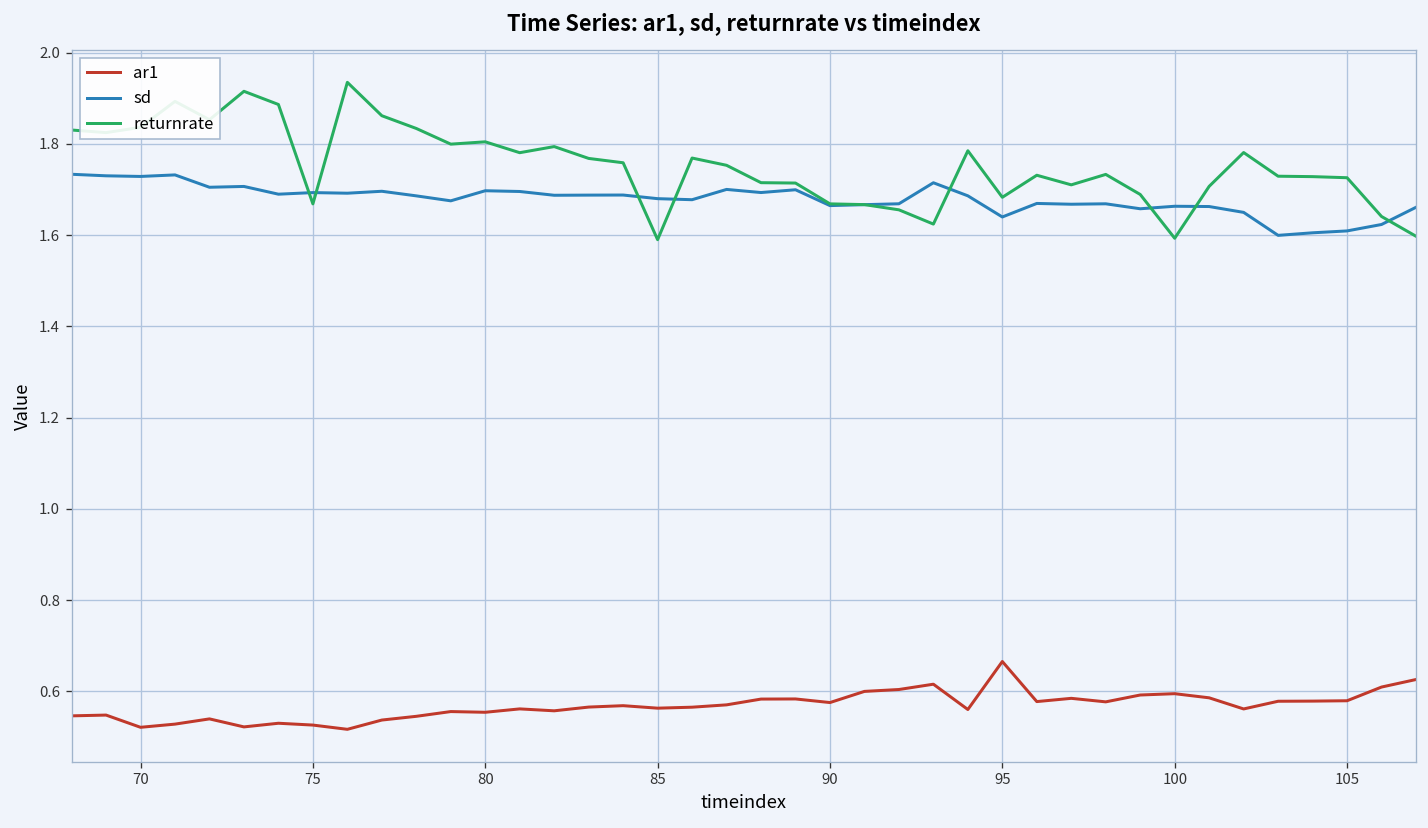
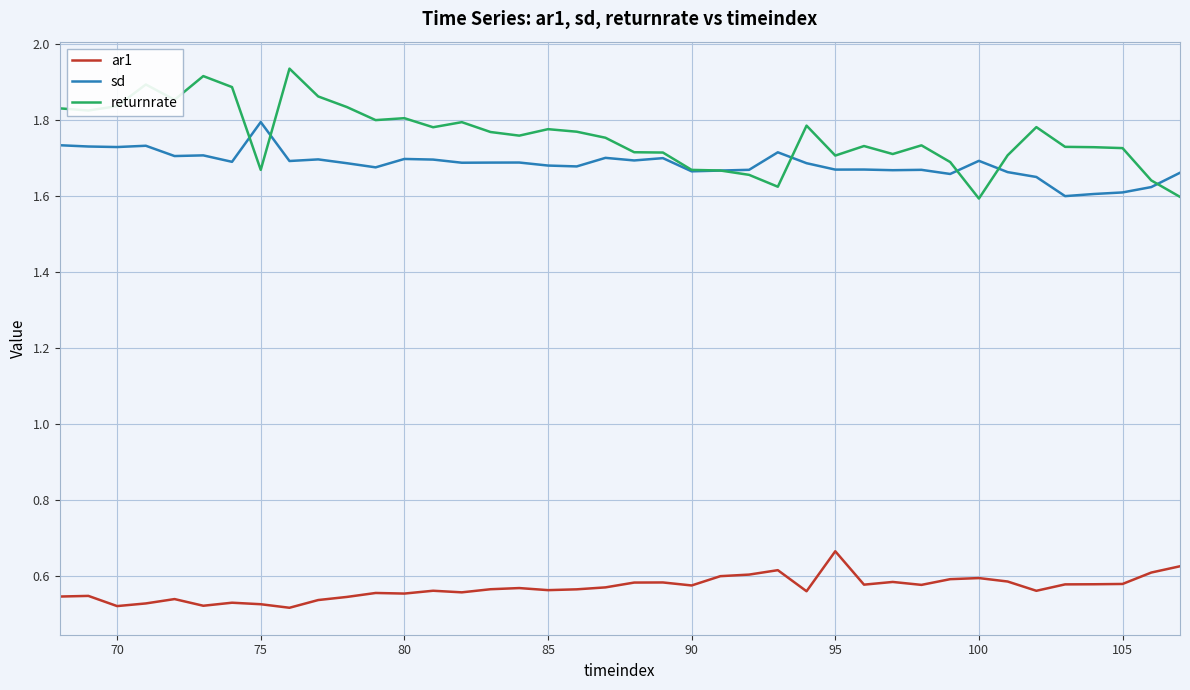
  {
    "ar1": {
      "70": 0.52,
      "75": 0.53,
      "80": 0.55,
      "85": 0.56,
      "90": 0.58,
      "95": 0.67,
      "100": 0.59,
      "105": 0.58
    },
    "sd": {
      "70": 1.73,
-     "75": 1.69,
+     "75": 1.79,
      "80": 1.70,
      "85": 1.68,
-     "95": 1.64,
-     "100": 1.66,
+     "95": 1.67,
+     "100": 1.69,
      "105": 1.61
    },
    "returnrate": {
      "75": 1.67,
      "80": 1.80,
-     "85": 1.59,
-     "95": 1.68,
+     "85": 1.78,
+     "95": 1.71,
      "100": 1.59,
      "105": 1.73
    }
  }
